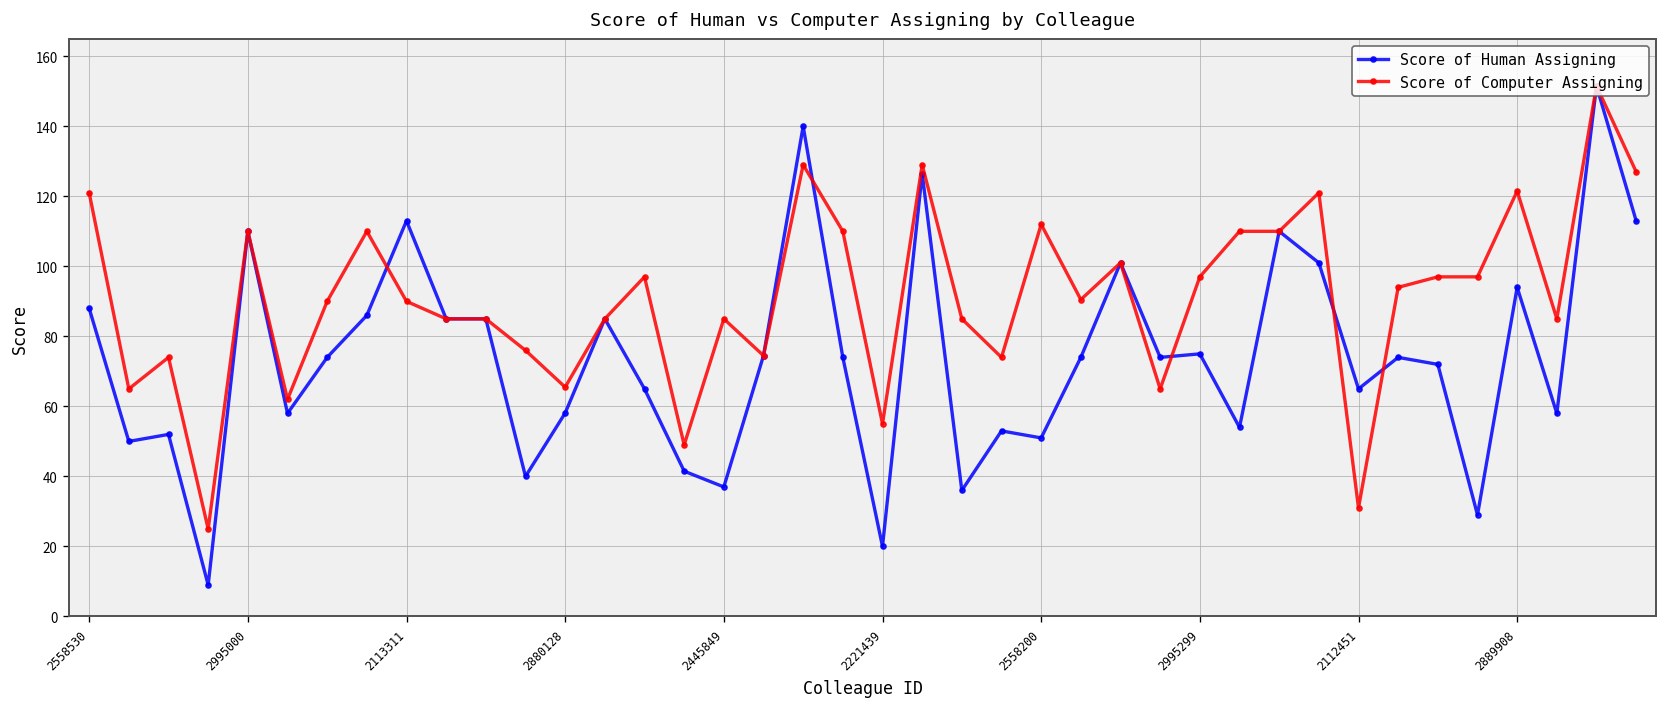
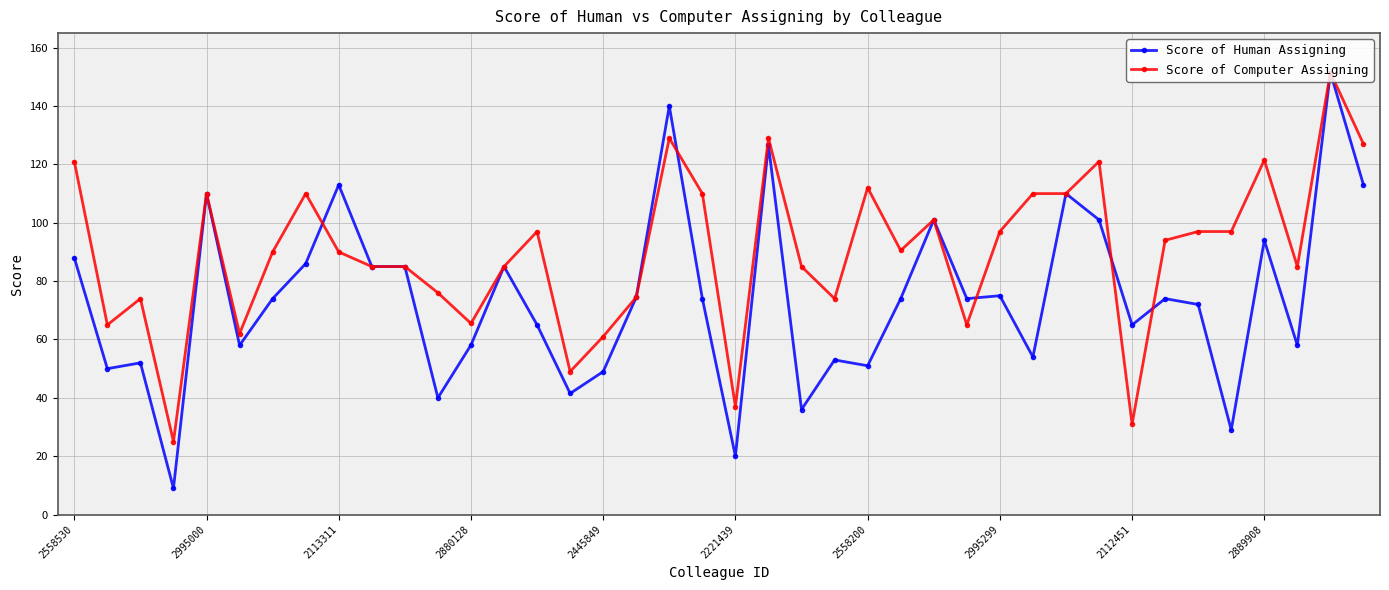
  {
    "Score of Human Assigning": {
      "2558530": 88,
      "2113311": 113,
      "2880128": 58,
-     "2445849": 37,
+     "2445849": 49,
      "2221439": 20,
      "2558200": 51,
      "2995299": 75,
      "2112451": 65,
      "2889908": 94
    },
    "Score of Computer Assigning": {
      "2558530": 121,
      "2113311": 90,
      "2880128": 66,
-     "2445849": 85,
-     "2221439": 55,
+     "2445849": 61,
+     "2221439": 37,
      "2558200": 112,
      "2995299": 97,
      "2112451": 31,
      "2889908": 122
    }
  }
